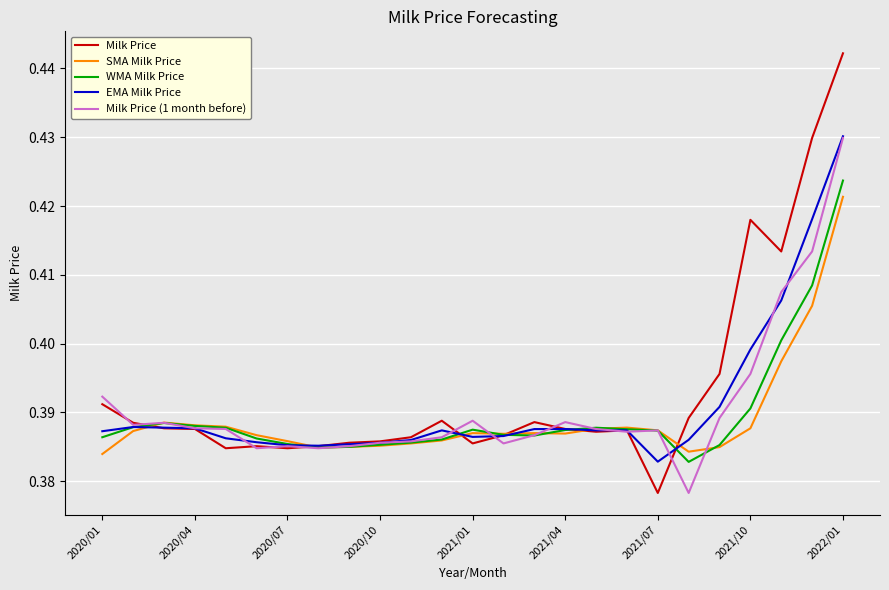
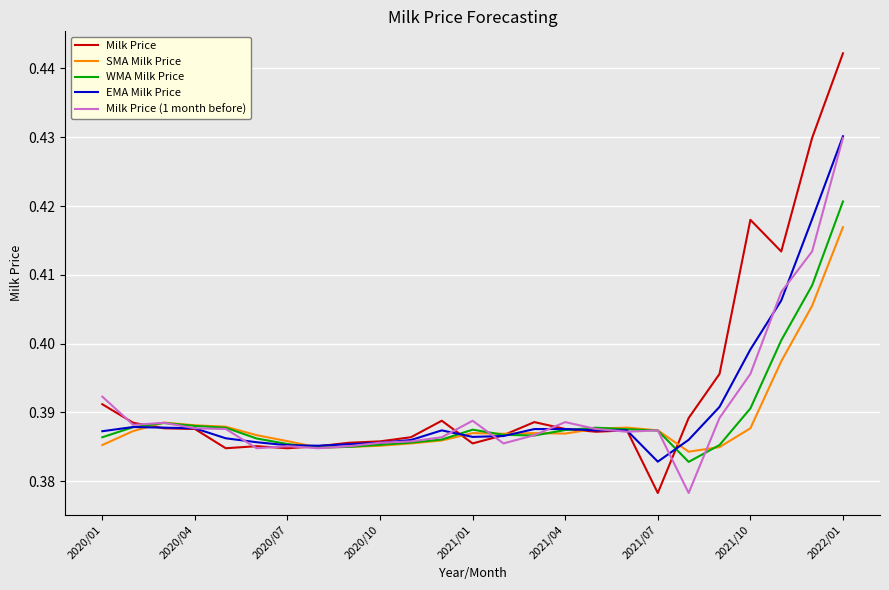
  {
    "Milk Price": {
      "2020/01": 0.391,
      "2021/01": 0.386,
      "2021/07": 0.378,
      "2021/10": 0.418,
      "2022/01": 0.442
    },
    "SMA Milk Price": {
-     "2020/01": 0.384,
+     "2020/01": 0.385,
      "2020/07": 0.386,
      "2021/01": 0.387,
      "2021/04": 0.387,
      "2021/10": 0.388,
-     "2022/01": 0.421
+     "2022/01": 0.417
    },
    "WMA Milk Price": {
      "2020/01": 0.386,
      "2021/01": 0.388,
      "2021/10": 0.391,
-     "2022/01": 0.424
+     "2022/01": 0.421
    },
    "EMA Milk Price": {
      "2020/01": 0.387,
      "2021/01": 0.386,
      "2021/07": 0.383,
      "2021/10": 0.399
    },
    "Milk Price (1 month before)": {
      "2020/01": 0.392,
      "2021/01": 0.389,
      "2021/04": 0.389,
      "2021/10": 0.396
    }
  }
